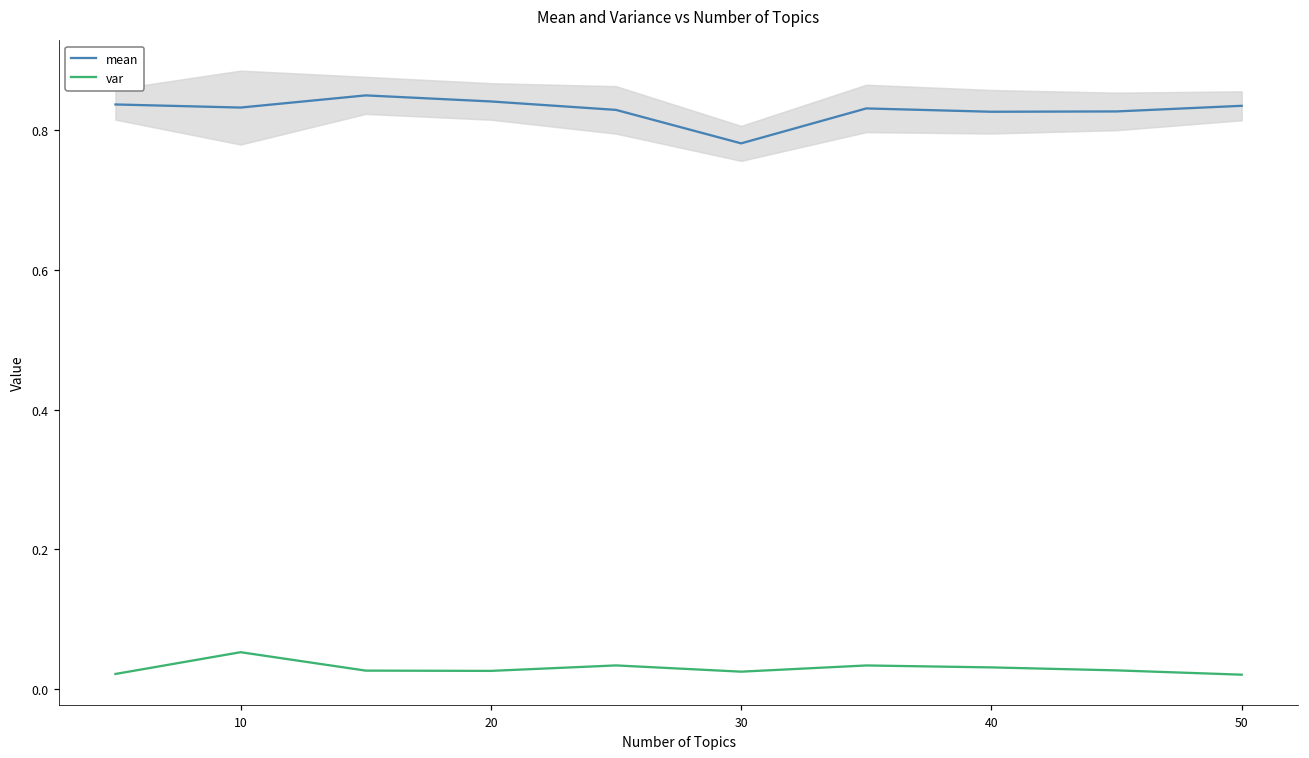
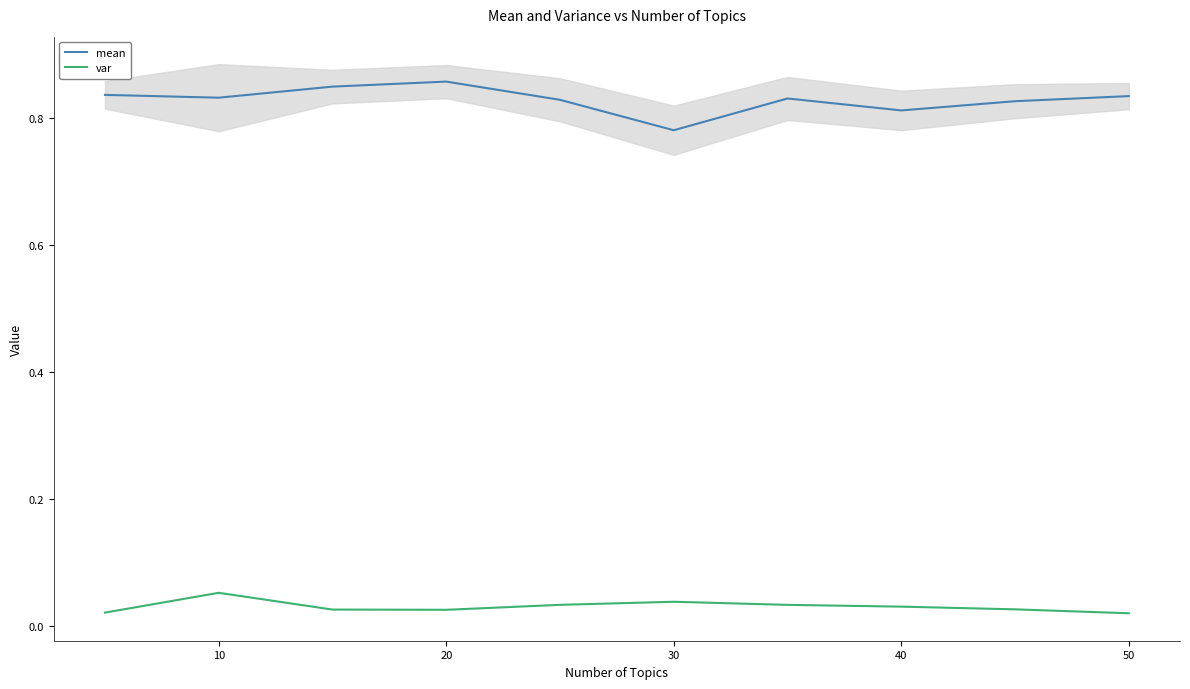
  {
    "mean": {
      "10": 0.83,
-     "20": 0.84,
+     "20": 0.86,
      "30": 0.78,
-     "40": 0.83,
+     "40": 0.81,
      "50": 0.83
    },
    "var": {
      "10": 0.05,
      "20": 0.03,
-     "30": 0.02,
+     "30": 0.04,
      "40": 0.03,
      "50": 0.02
    }
  }
